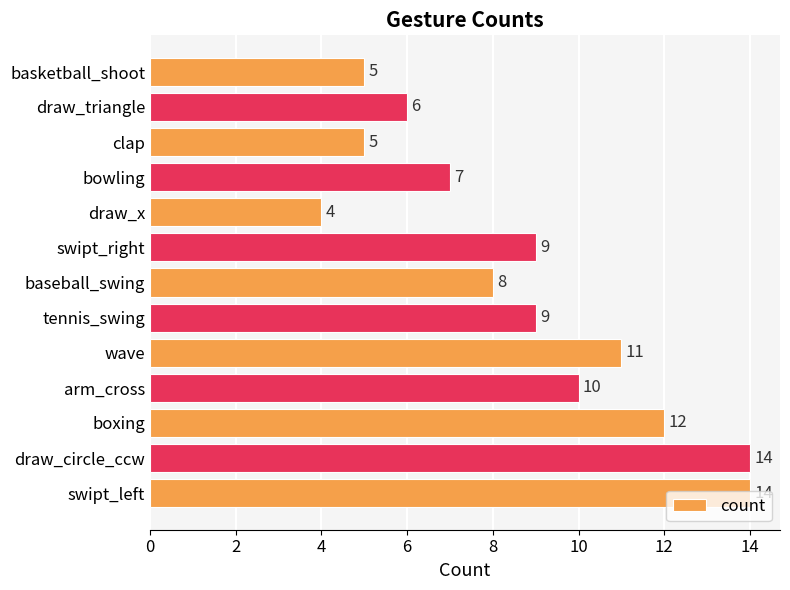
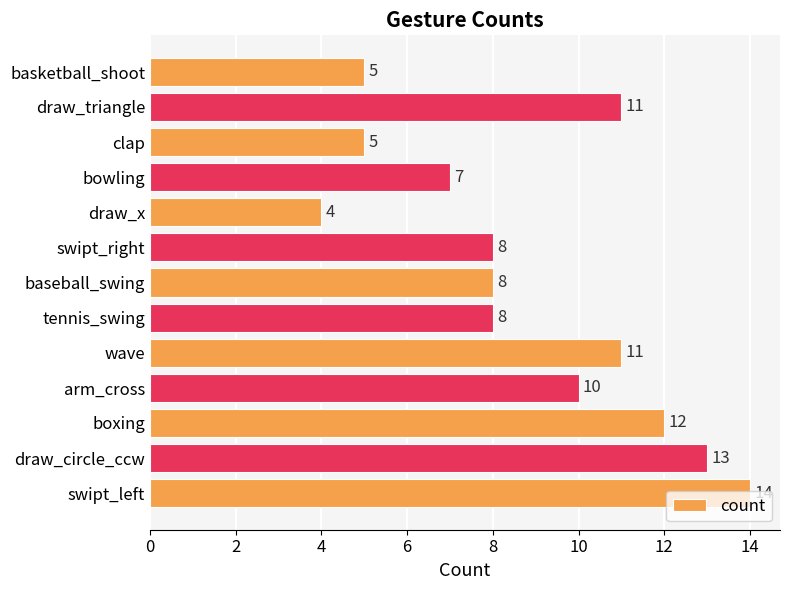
  {
    "basketball_shoot": 5,
-   "draw_triangle": 6,
+   "draw_triangle": 11,
    "clap": 5,
    "bowling": 7,
    "draw_x": 4,
-   "swipt_right": 9,
+   "swipt_right": 8,
    "baseball_swing": 8,
-   "tennis_swing": 9,
+   "tennis_swing": 8,
    "wave": 11,
    "arm_cross": 10,
    "boxing": 12,
-   "draw_circle_ccw": 14
+   "draw_circle_ccw": 13
  }
